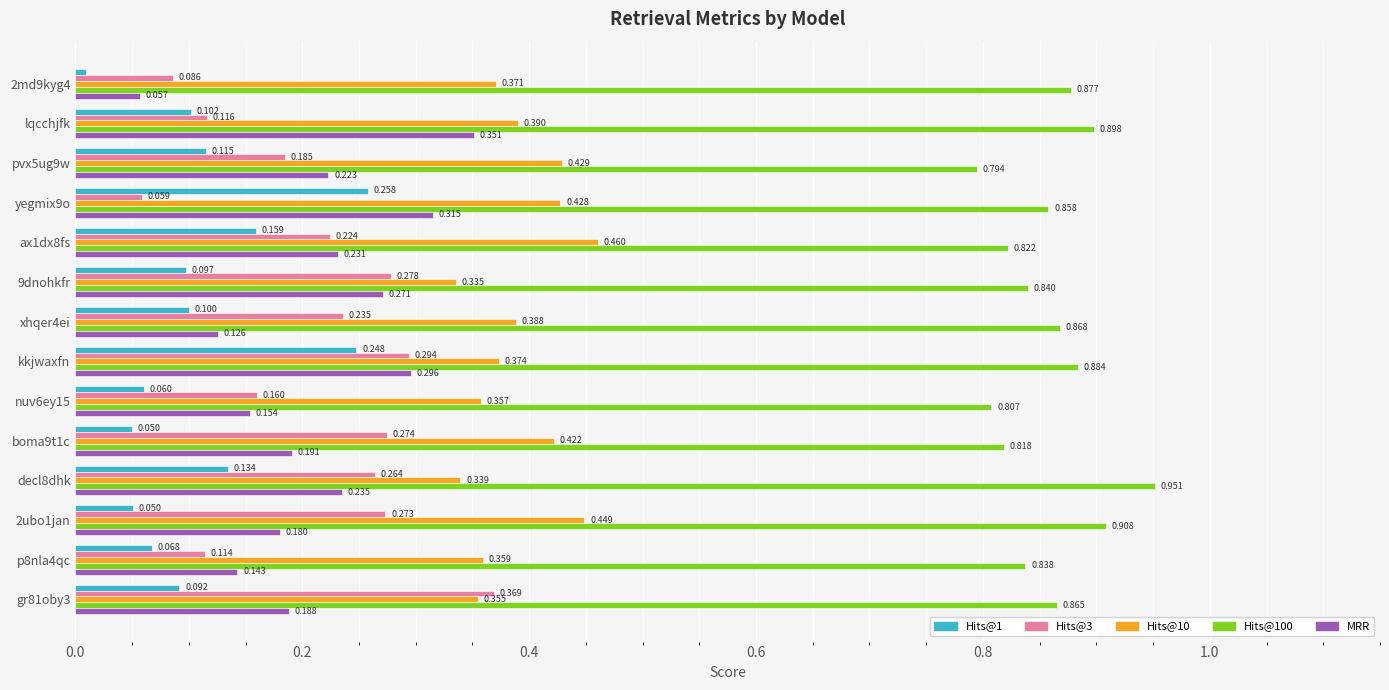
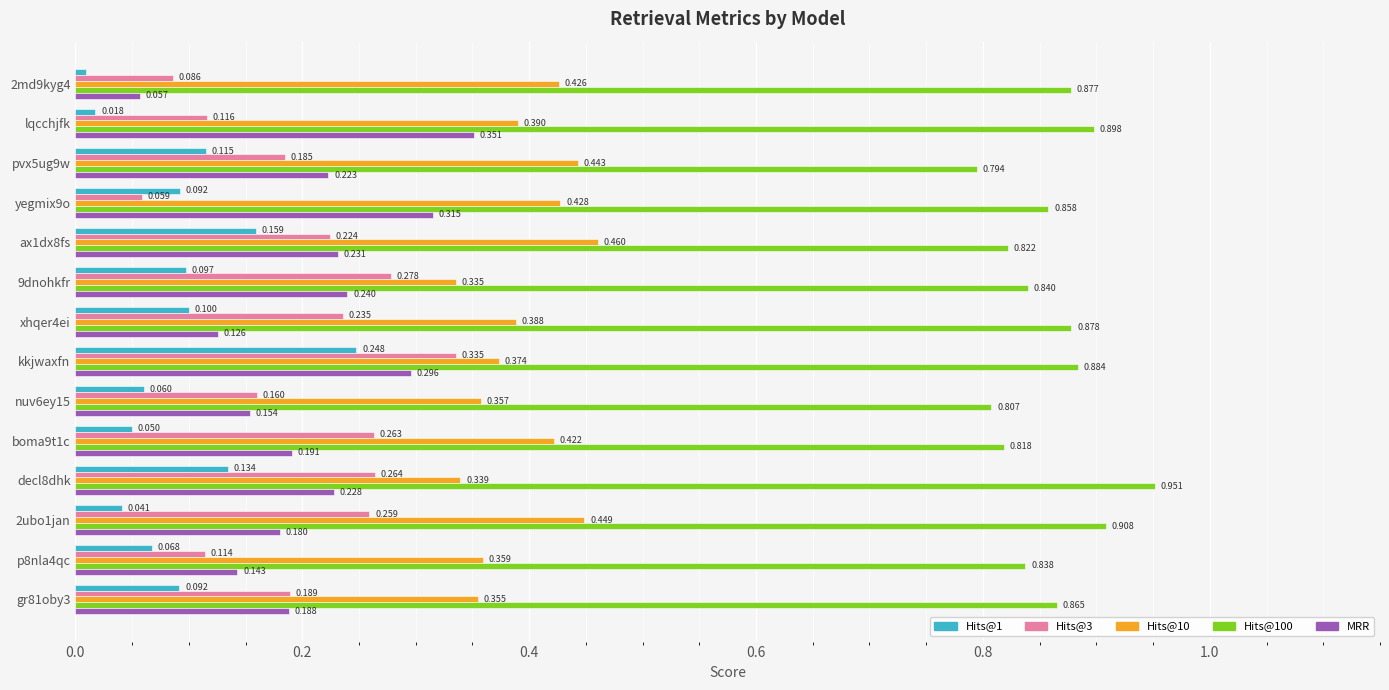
  {
    "Hits@1": {
-     "lqcchjfk": 0.102,
+     "lqcchjfk": 0.018,
      "pvx5ug9w": 0.115,
-     "yegmix9o": 0.258,
+     "yegmix9o": 0.092,
      "ax1dx8fs": 0.159,
      "9dnohkfr": 0.097,
      "xhqer4ei": 0.100,
      "kkjwaxfn": 0.248,
      "nuv6ey15": 0.060,
      "boma9t1c": 0.050,
      "decl8dhk": 0.134,
-     "2ubo1jan": 0.050,
+     "2ubo1jan": 0.041,
      "p8nla4qc": 0.068,
      "gr81oby3": 0.092
    },
    "Hits@3": {
      "2md9kyg4": 0.086,
      "lqcchjfk": 0.116,
      "pvx5ug9w": 0.185,
      "yegmix9o": 0.059,
      "ax1dx8fs": 0.224,
      "9dnohkfr": 0.278,
      "xhqer4ei": 0.235,
-     "kkjwaxfn": 0.294,
+     "kkjwaxfn": 0.335,
      "nuv6ey15": 0.160,
-     "boma9t1c": 0.274,
+     "boma9t1c": 0.263,
      "decl8dhk": 0.264,
-     "2ubo1jan": 0.273,
+     "2ubo1jan": 0.259,
      "p8nla4qc": 0.114,
-     "gr81oby3": 0.369
+     "gr81oby3": 0.189
    },
    "Hits@10": {
-     "2md9kyg4": 0.371,
+     "2md9kyg4": 0.426,
      "lqcchjfk": 0.390,
-     "pvx5ug9w": 0.429,
+     "pvx5ug9w": 0.443,
      "yegmix9o": 0.428,
      "ax1dx8fs": 0.460,
      "9dnohkfr": 0.335,
      "xhqer4ei": 0.388,
      "kkjwaxfn": 0.374,
      "nuv6ey15": 0.357,
      "boma9t1c": 0.422,
      "decl8dhk": 0.339,
      "2ubo1jan": 0.449,
      "p8nla4qc": 0.359,
      "gr81oby3": 0.355
    },
    "Hits@100": {
      "2md9kyg4": 0.877,
      "lqcchjfk": 0.898,
      "pvx5ug9w": 0.794,
      "yegmix9o": 0.858,
      "ax1dx8fs": 0.822,
      "9dnohkfr": 0.840,
-     "xhqer4ei": 0.868,
+     "xhqer4ei": 0.878,
      "kkjwaxfn": 0.884,
      "nuv6ey15": 0.807,
      "boma9t1c": 0.818,
      "decl8dhk": 0.951,
      "2ubo1jan": 0.908,
      "p8nla4qc": 0.838,
      "gr81oby3": 0.865
    },
    "MRR": {
      "2md9kyg4": 0.057,
      "lqcchjfk": 0.351,
      "pvx5ug9w": 0.223,
      "yegmix9o": 0.315,
      "ax1dx8fs": 0.231,
-     "9dnohkfr": 0.271,
+     "9dnohkfr": 0.240,
      "xhqer4ei": 0.126,
      "kkjwaxfn": 0.296,
      "nuv6ey15": 0.154,
      "boma9t1c": 0.191,
-     "decl8dhk": 0.235,
+     "decl8dhk": 0.228,
      "2ubo1jan": 0.180,
      "p8nla4qc": 0.143,
      "gr81oby3": 0.188
    }
  }
